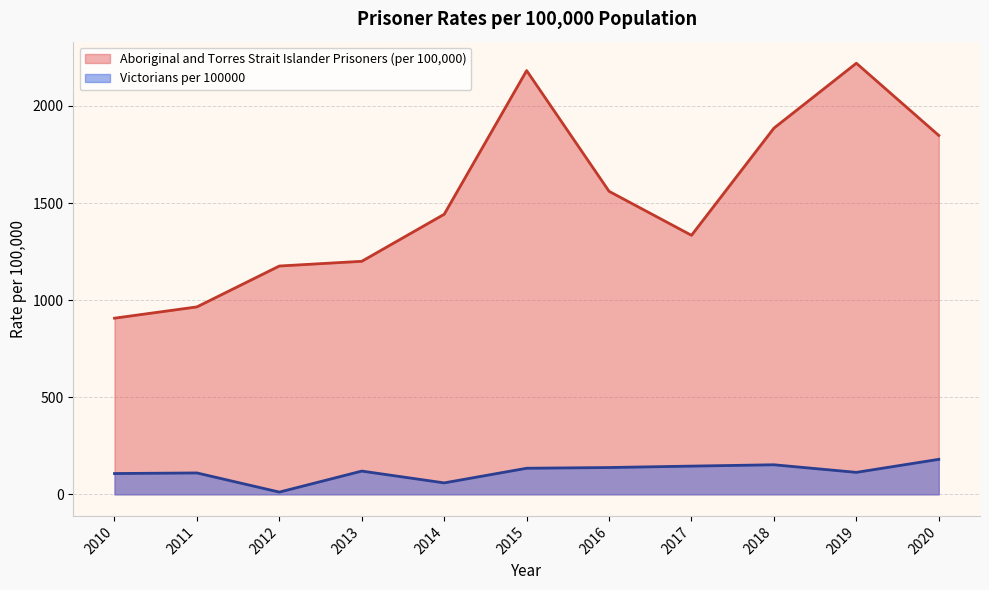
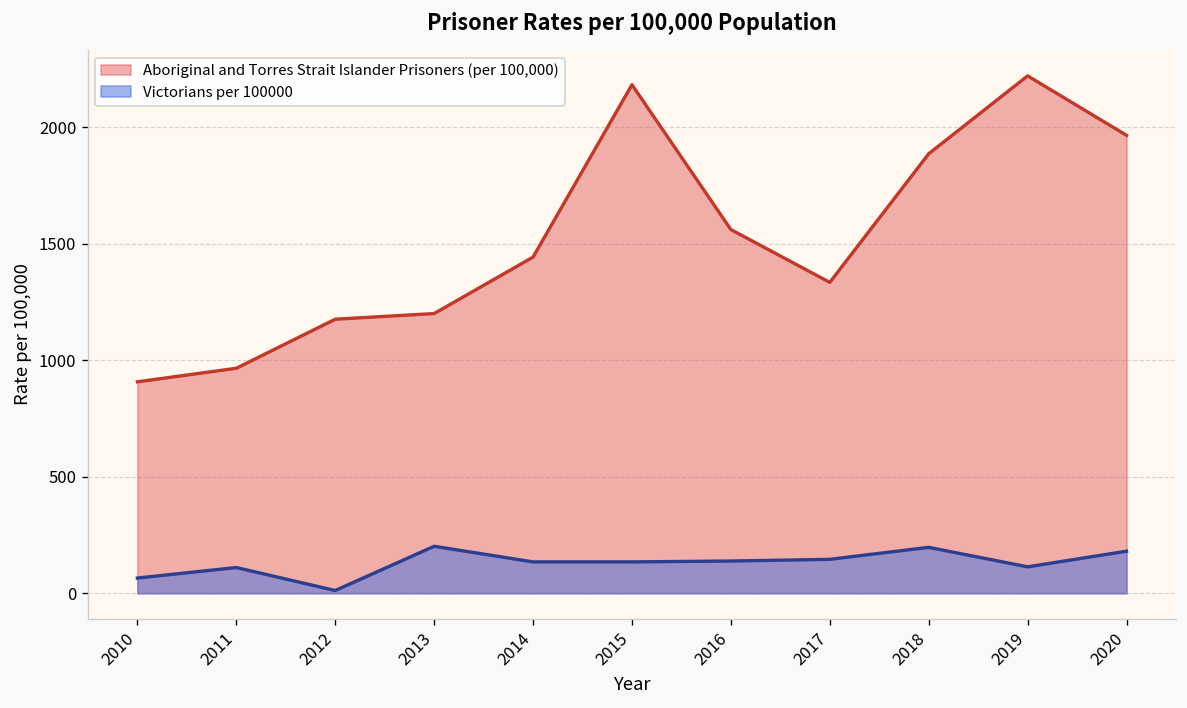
  {
    "Aboriginal and Torres Strait Islander Prisoners (per 100,000)": {
      "2010": 910,
      "2011": 970,
      "2012": 1180,
      "2013": 1200,
      "2014": 1440,
      "2015": 2180,
      "2016": 1560,
      "2017": 1330,
      "2018": 1890,
      "2019": 2220,
-     "2020": 1850
+     "2020": 1960
    },
    "Victorians per 100000": {
-     "2010": 110,
+     "2010": 70,
      "2011": 110,
      "2012": 10,
-     "2013": 120,
-     "2014": 60,
+     "2013": 200,
+     "2014": 130,
      "2015": 130,
      "2016": 140,
      "2017": 150,
-     "2018": 150,
+     "2018": 200,
      "2019": 110,
      "2020": 180
    }
  }
